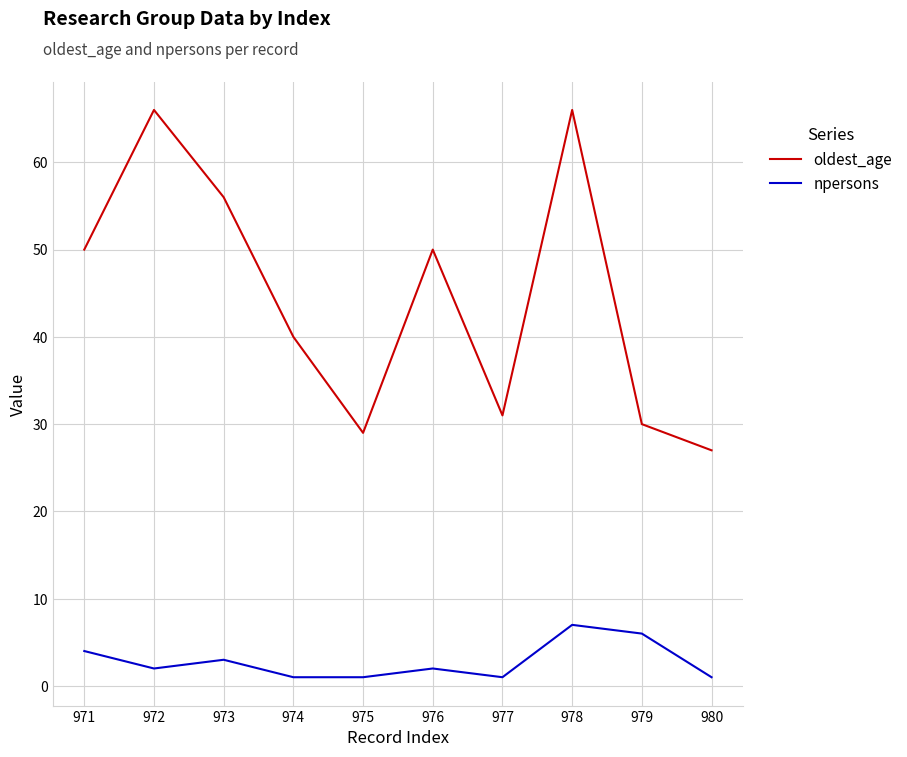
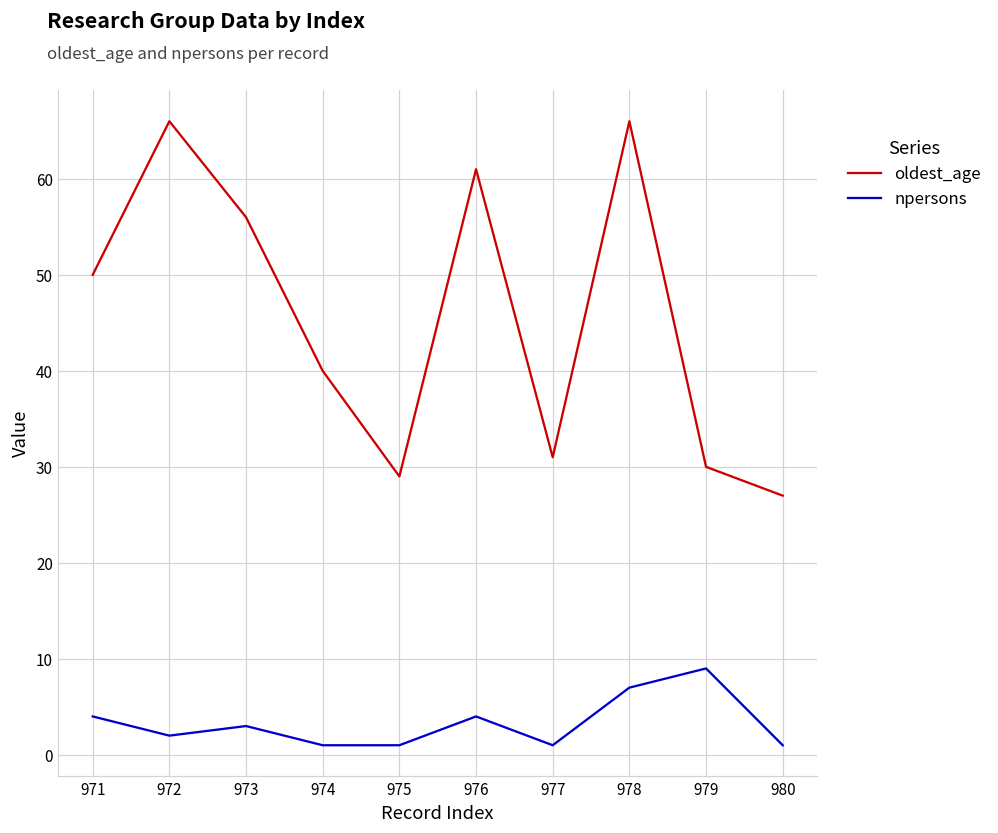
  {
    "oldest_age": {
      "971": 50,
      "972": 66,
      "973": 56,
      "974": 40,
      "975": 29,
-     "976": 50,
+     "976": 61,
      "977": 31,
      "978": 66,
      "979": 30,
      "980": 27
    },
    "npersons": {
      "971": 4,
      "972": 2,
      "973": 3,
      "974": 1,
      "975": 1,
-     "976": 2,
+     "976": 4,
      "977": 1,
      "978": 7,
-     "979": 6,
+     "979": 9,
      "980": 1
    }
  }
